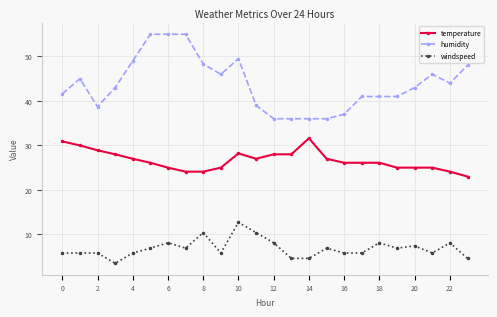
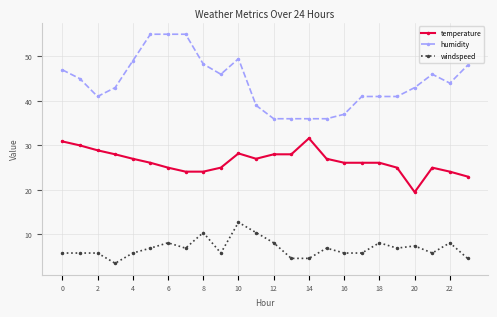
  {
    "temperature": {
      "0": 31,
      "2": 29,
      "4": 27,
      "6": 25,
      "8": 24,
      "10": 28,
      "12": 28,
      "14": 32,
      "16": 26,
      "18": 26,
-     "20": 25,
+     "20": 20,
      "22": 24
    },
    "humidity": {
-     "0": 42,
-     "2": 39,
+     "0": 47,
+     "2": 41,
      "4": 49,
      "6": 55,
      "8": 48,
      "10": 50,
      "12": 36,
      "14": 36,
      "16": 37,
      "18": 41,
      "20": 43,
      "22": 44
    },
    "windspeed": {
      "0": 6,
      "2": 6,
      "4": 6,
      "6": 8,
      "8": 10,
      "10": 13,
      "12": 8,
      "14": 5,
      "16": 6,
      "18": 8,
      "20": 7,
      "22": 8
    }
  }
